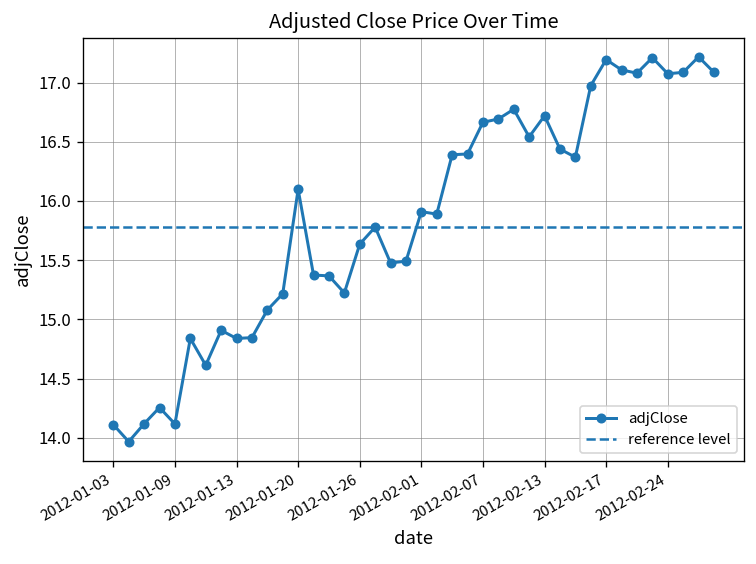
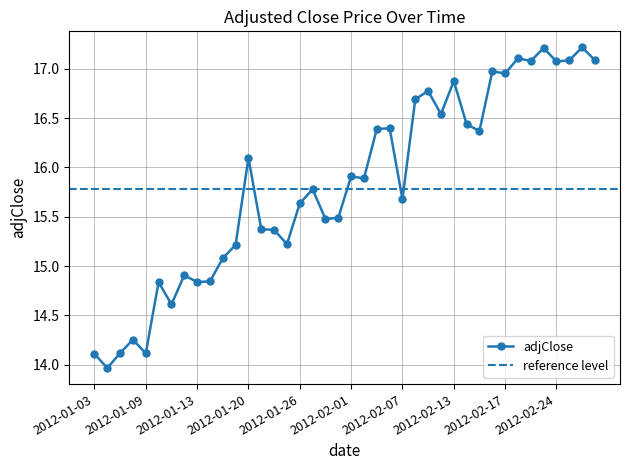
  {
    "2012-01-03": 14.1,
    "2012-01-09": 14.1,
    "2012-01-13": 14.8,
    "2012-01-20": 16.1,
    "2012-01-26": 15.6,
    "2012-02-01": 15.9,
-   "2012-02-07": 16.7,
-   "2012-02-13": 16.7,
-   "2012-02-17": 17.2,
+   "2012-02-07": 15.7,
+   "2012-02-13": 16.9,
+   "2012-02-17": 17.0,
    "2012-02-24": 17.1
  }
